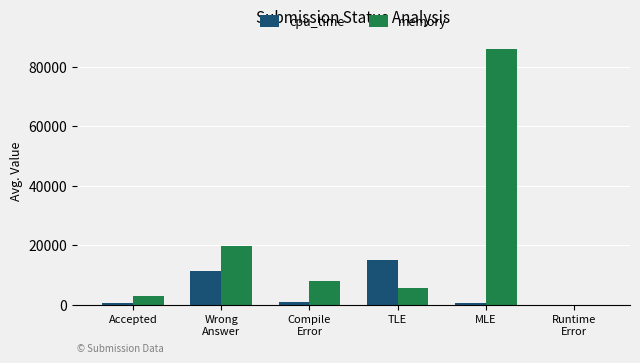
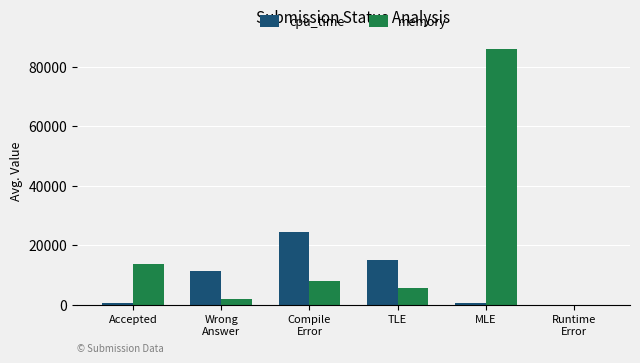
  {
    "cpu_time": {
      "Wrong Answer": 11000,
-     "Compile Error": 1000,
+     "Compile Error": 24000,
      "TLE": 15000,
      "Runtime Error": 0
    },
    "memory": {
-     "Accepted": 3000,
-     "Wrong Answer": 20000,
+     "Accepted": 14000,
+     "Wrong Answer": 2000,
      "Compile Error": 8000,
      "TLE": 5000,
      "MLE": 86000,
      "Runtime Error": 0
    }
  }
